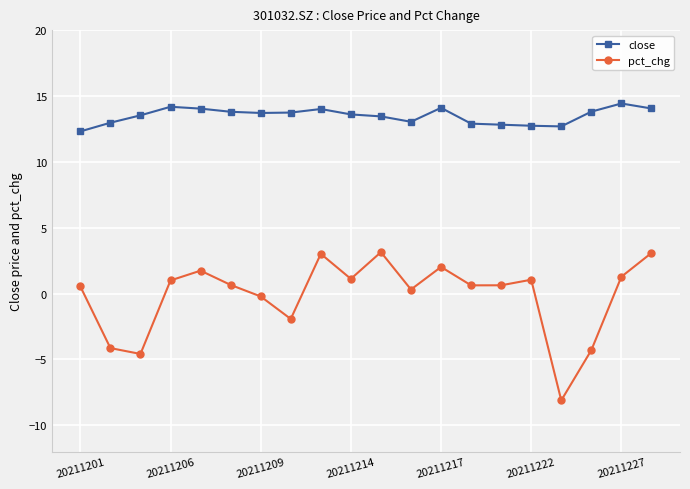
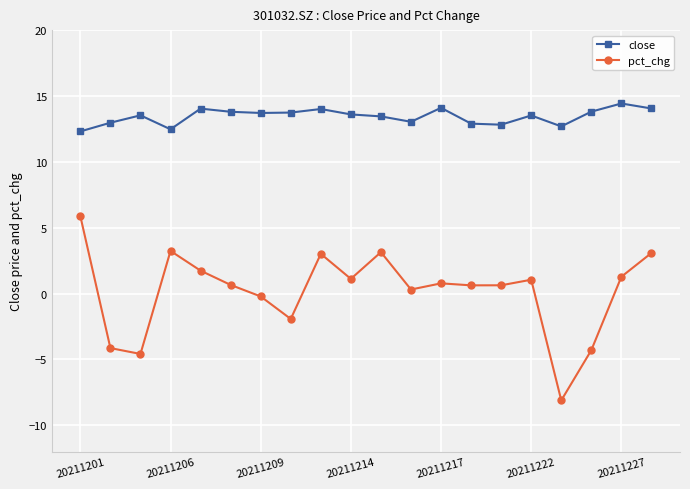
  {
    "close": {
      "20211201": 12.3,
-     "20211206": 14.2,
+     "20211206": 12.5,
      "20211209": 13.7,
      "20211214": 13.6,
      "20211217": 14.1,
-     "20211222": 12.7,
+     "20211222": 13.5,
      "20211227": 14.4
    },
    "pct_chg": {
-     "20211201": 0.5,
-     "20211206": 1.0,
+     "20211201": 5.9,
+     "20211206": 3.2,
      "20211209": -0.2,
      "20211214": 1.1,
-     "20211217": 2.0,
+     "20211217": 0.8,
      "20211222": 1.1,
      "20211227": 1.3
    }
  }
